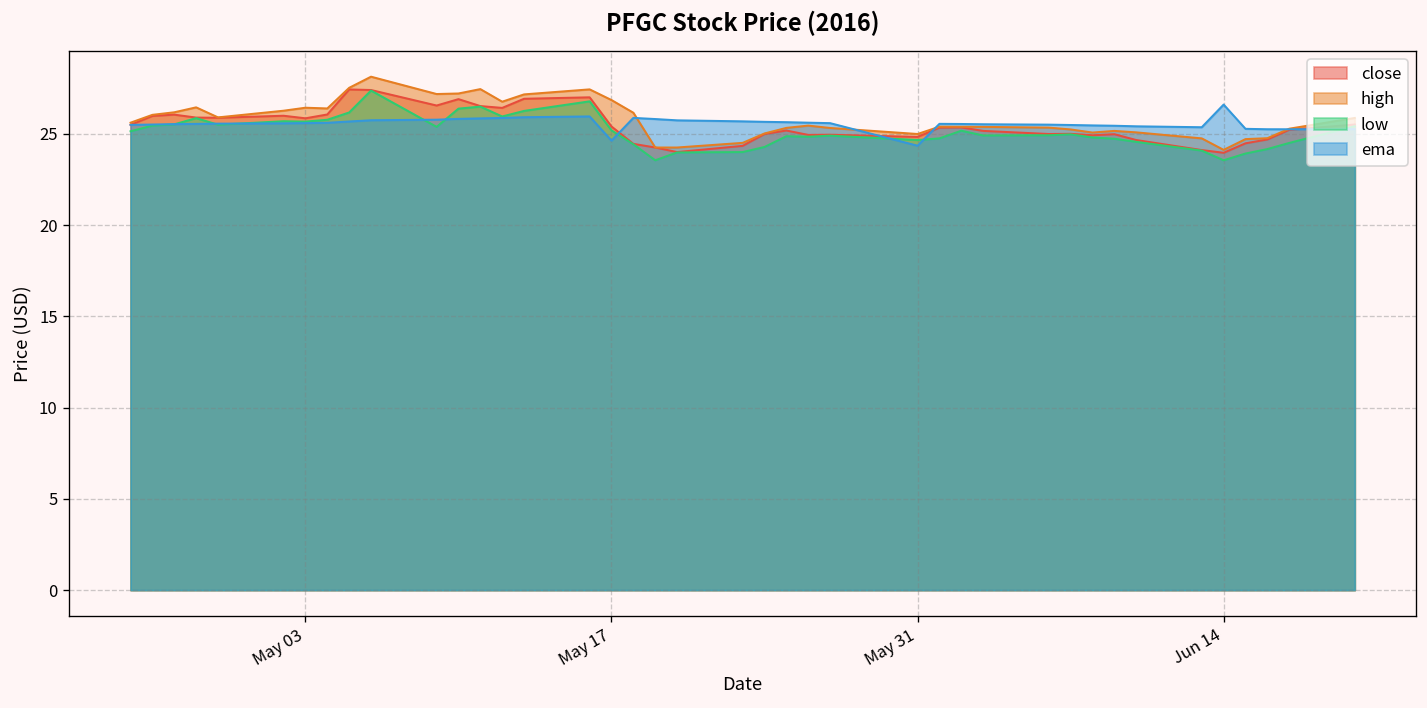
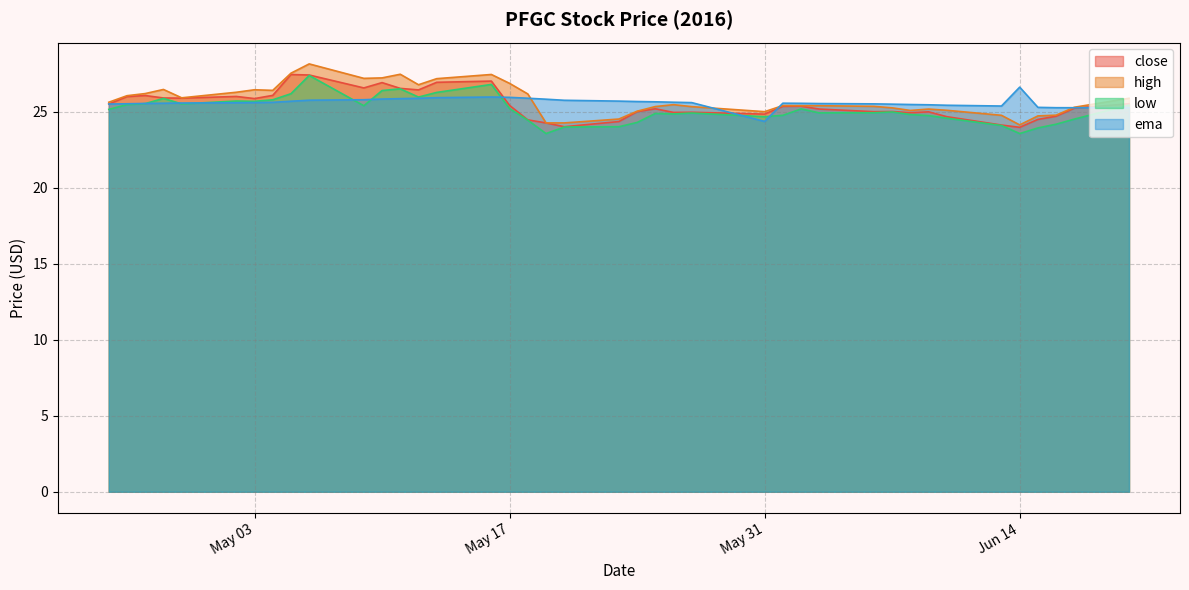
  {
    "low": {
      "May 17": 25.2,
      "May 31": 24.7,
      "Jun 14": 23.5
    },
    "ema": {
-     "May 17": 24.6,
+     "May 17": 25.9,
      "May 31": 24.3,
      "Jun 14": 26.6
    }
  }
